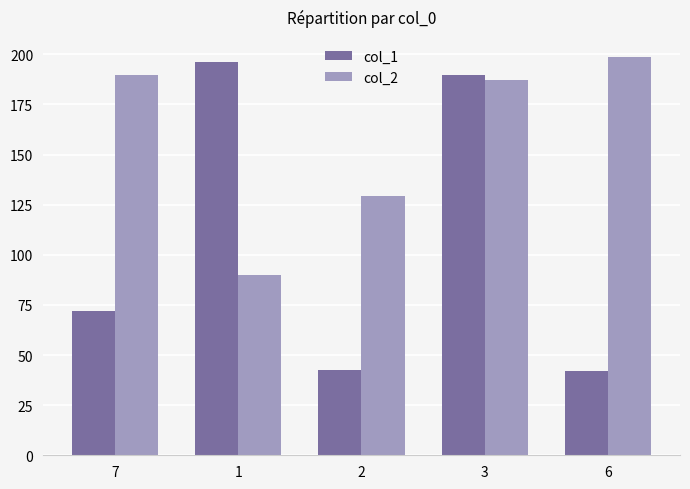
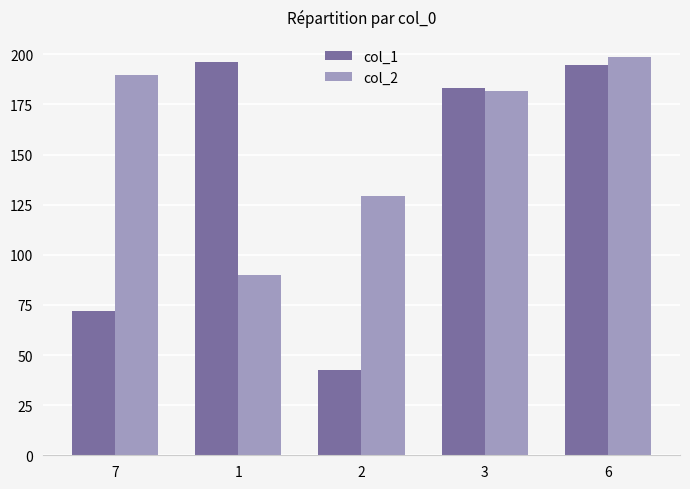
  {
    "col_1": {
      "7": 72,
      "1": 196,
      "2": 43,
-     "3": 190,
-     "6": 42
+     "3": 183,
+     "6": 195
    },
    "col_2": {
      "7": 190,
      "1": 90,
      "2": 129,
-     "3": 187,
+     "3": 182,
      "6": 199
    }
  }
